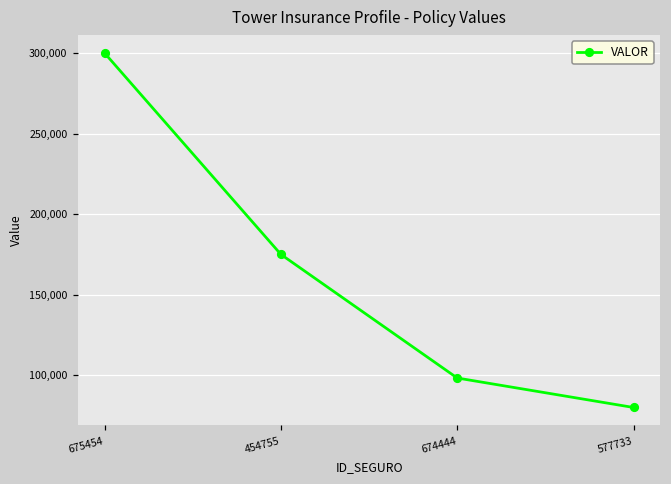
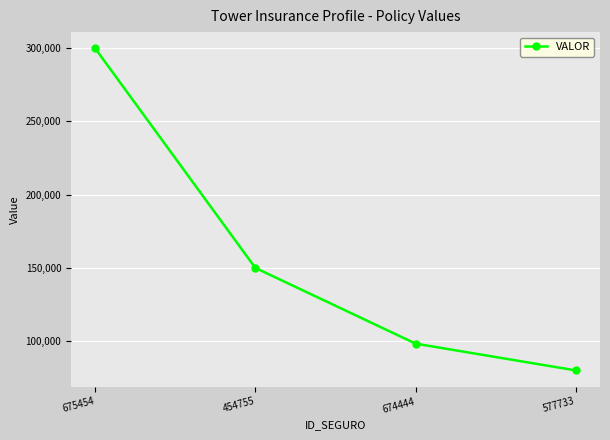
  {
    "675454": "300,000",
-   "454755": "175,000",
+   "454755": "150,000",
    "674444": "98,000",
    "577733": "80,000"
  }
